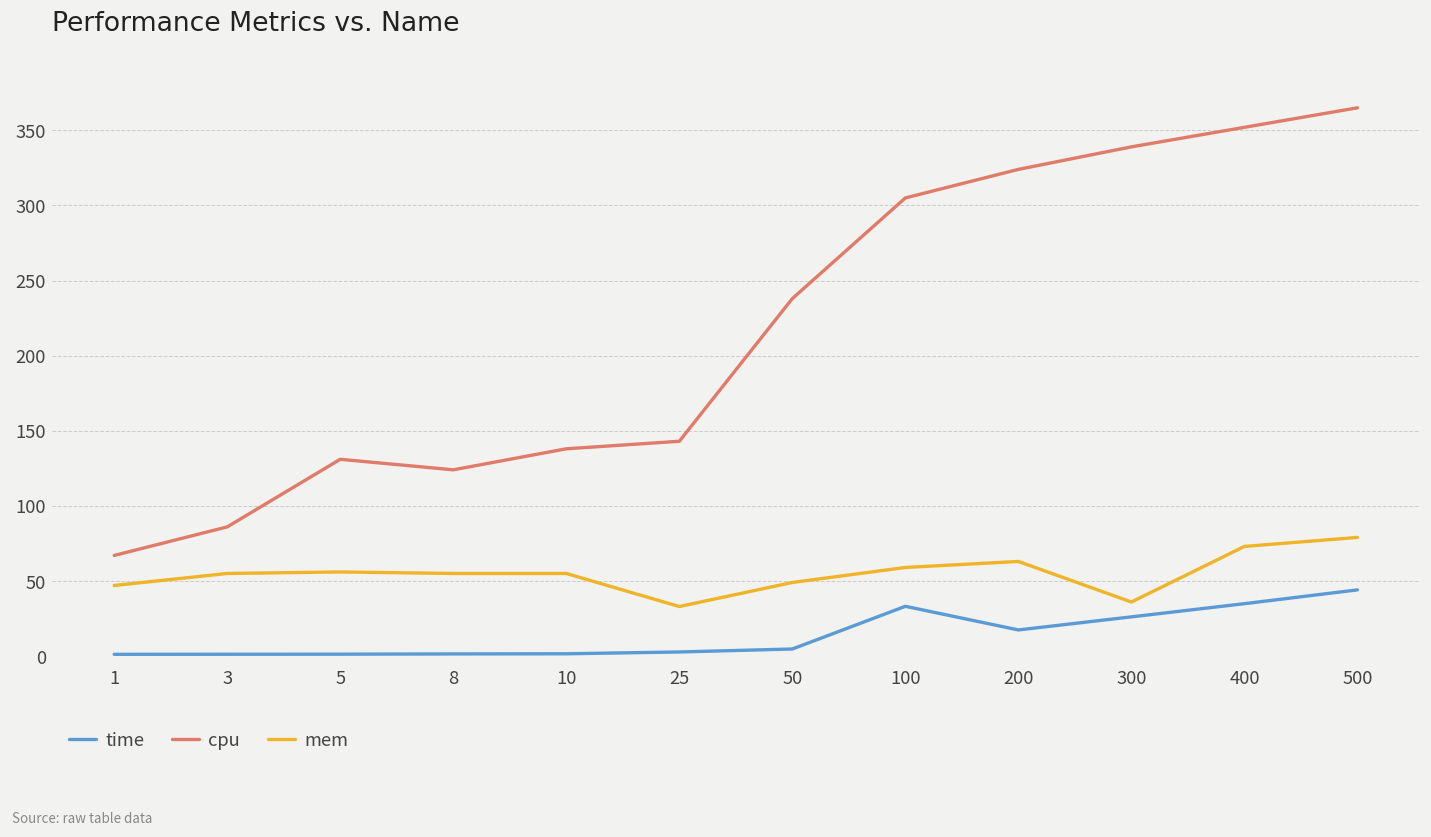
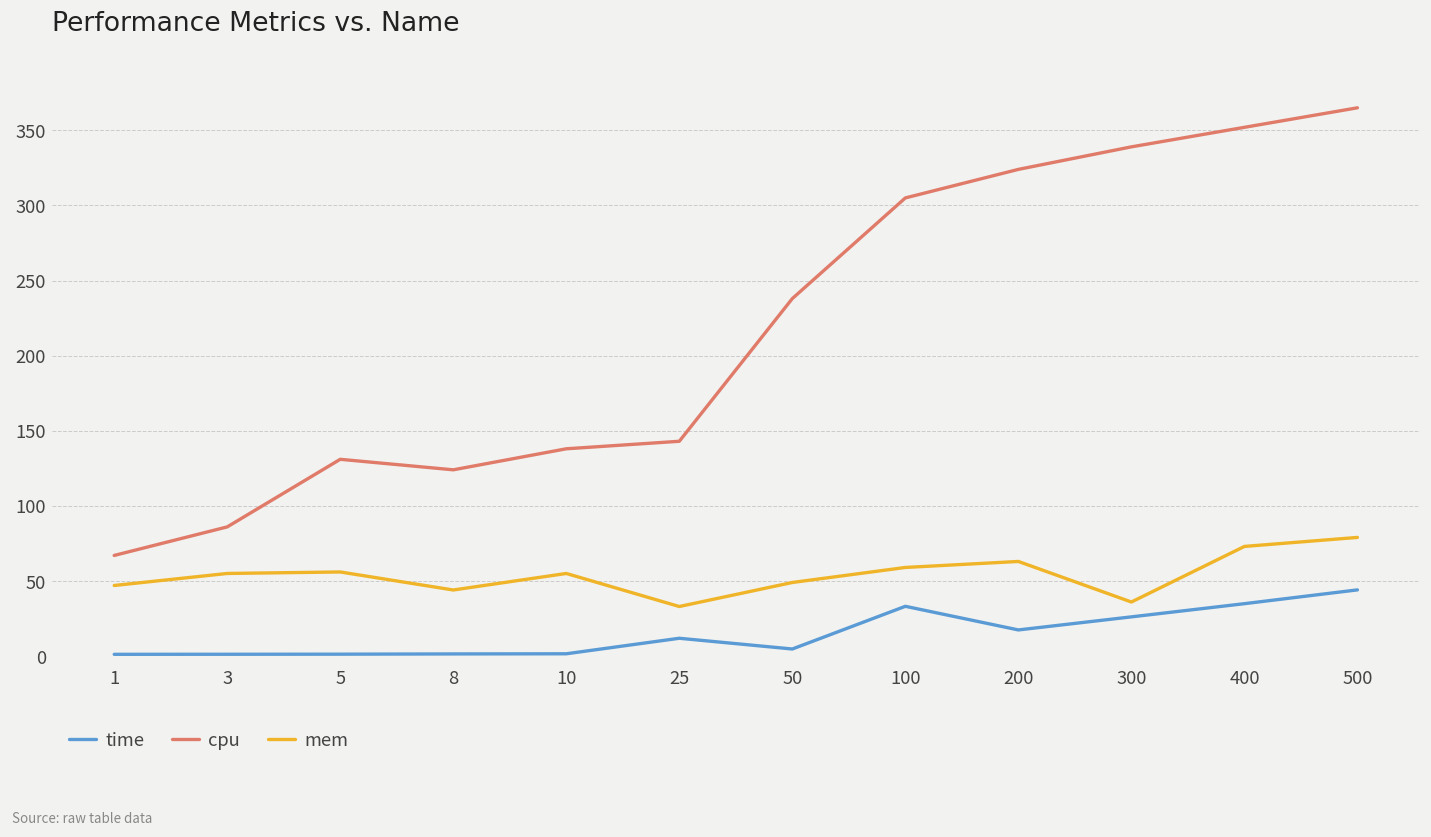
  {
    "time": {
      "1": 1,
      "3": 1,
      "5": 1,
      "8": 1,
      "10": 2,
-     "25": 3,
+     "25": 12,
      "50": 5,
      "100": 33,
      "200": 17,
      "300": 26,
      "400": 35,
      "500": 44
    },
    "cpu": {
      "1": 67,
      "3": 86,
      "5": 131,
      "8": 124,
      "10": 138,
      "25": 143,
      "50": 238,
      "100": 305,
      "200": 324,
      "300": 339,
      "400": 352,
      "500": 365
    },
    "mem": {
      "1": 47,
      "3": 55,
      "5": 56,
-     "8": 55,
+     "8": 44,
      "10": 55,
      "25": 33,
      "50": 49,
      "100": 59,
      "200": 63,
      "300": 36,
      "400": 73,
      "500": 79
    }
  }
